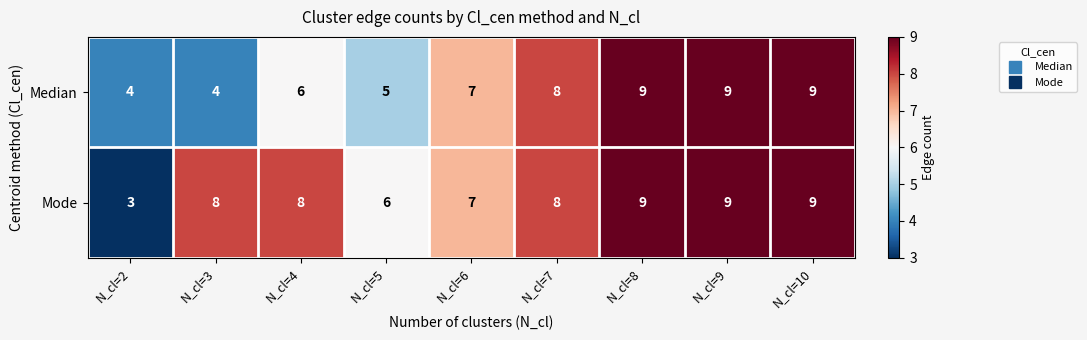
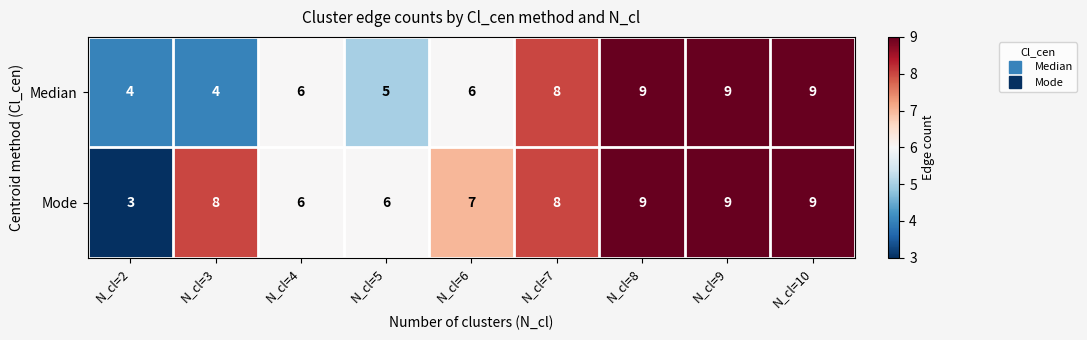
  {
    "Median": {
      "N_cl=2": 4,
      "N_cl=3": 4,
      "N_cl=4": 6,
      "N_cl=5": 5,
-     "N_cl=6": 7,
+     "N_cl=6": 6,
      "N_cl=7": 8,
      "N_cl=8": 9,
      "N_cl=9": 9,
      "N_cl=10": 9
    },
    "Mode": {
      "N_cl=2": 3,
      "N_cl=3": 8,
-     "N_cl=4": 8,
+     "N_cl=4": 6,
      "N_cl=5": 6,
      "N_cl=6": 7,
      "N_cl=7": 8,
      "N_cl=8": 9,
      "N_cl=9": 9,
      "N_cl=10": 9
    }
  }
